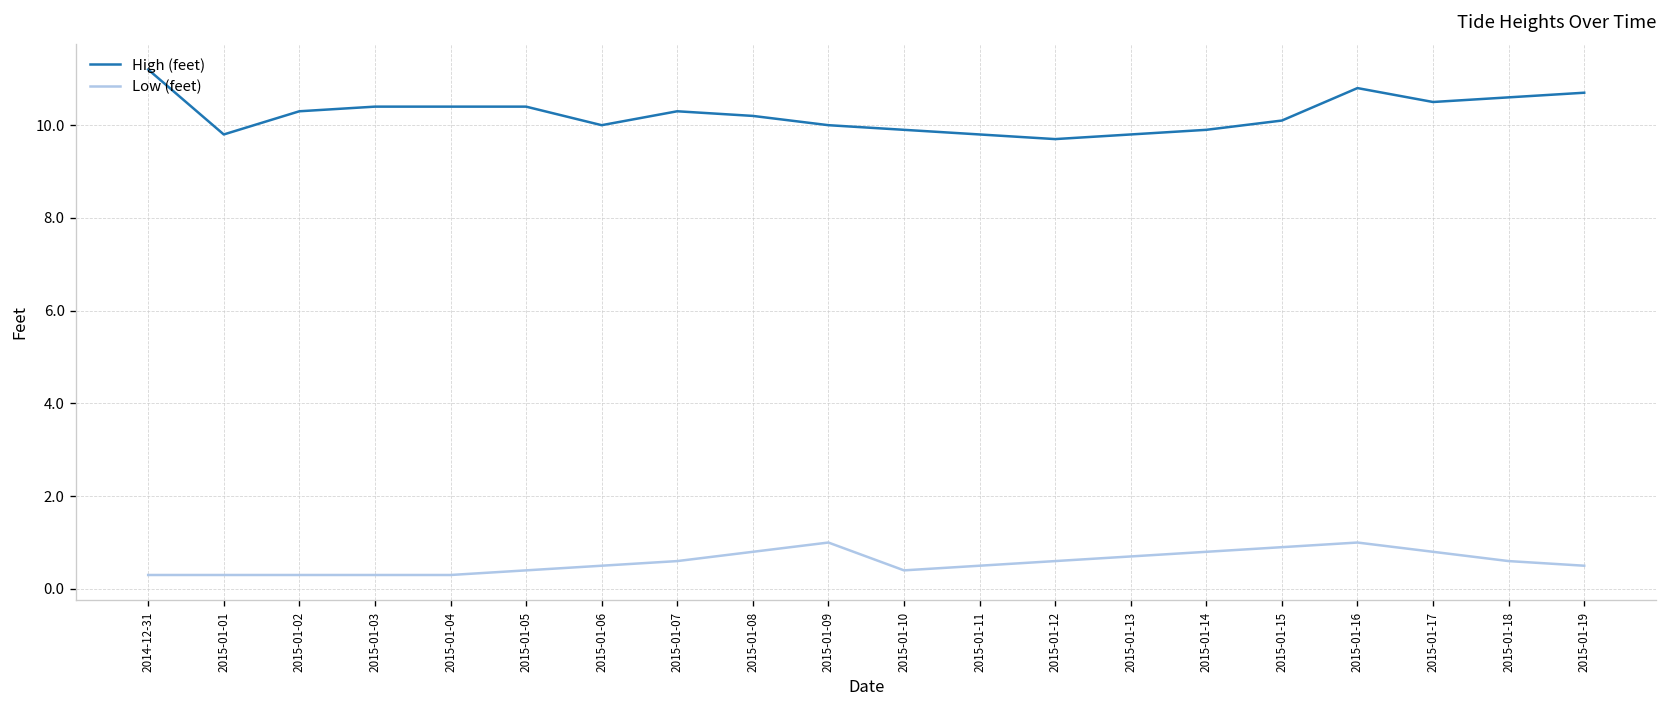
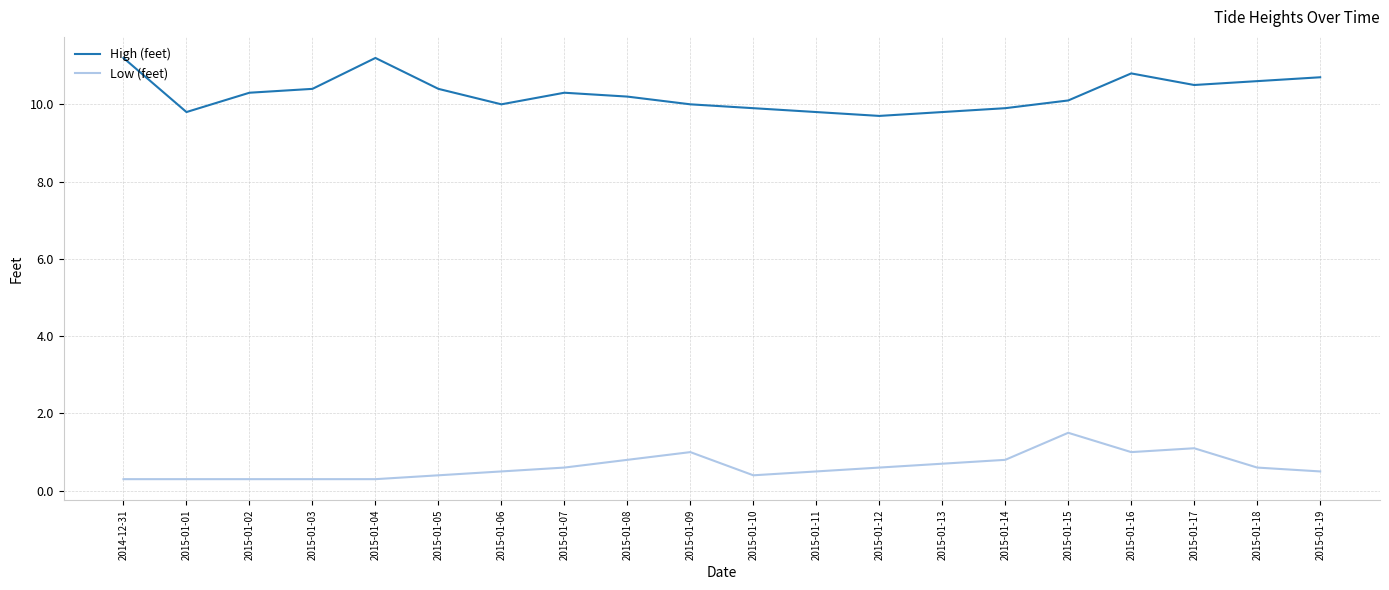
  {
    "High (feet)": {
      "2014-12-31": 11.2,
      "2015-01-01": 9.8,
      "2015-01-02": 10.3,
      "2015-01-03": 10.4,
-     "2015-01-04": 10.4,
+     "2015-01-04": 11.2,
      "2015-01-05": 10.4,
      "2015-01-06": 10.0,
      "2015-01-07": 10.3,
      "2015-01-08": 10.2,
      "2015-01-09": 10.0,
      "2015-01-10": 9.9,
      "2015-01-11": 9.8,
      "2015-01-12": 9.7,
      "2015-01-13": 9.8,
      "2015-01-14": 9.9,
      "2015-01-15": 10.1,
      "2015-01-16": 10.8,
      "2015-01-17": 10.5,
      "2015-01-18": 10.6,
      "2015-01-19": 10.7
    },
    "Low (feet)": {
      "2014-12-31": 0.3,
      "2015-01-01": 0.3,
      "2015-01-02": 0.3,
      "2015-01-03": 0.3,
      "2015-01-04": 0.3,
      "2015-01-05": 0.4,
      "2015-01-06": 0.5,
      "2015-01-07": 0.6,
      "2015-01-08": 0.8,
      "2015-01-09": 1.0,
      "2015-01-10": 0.4,
      "2015-01-11": 0.5,
      "2015-01-12": 0.6,
      "2015-01-13": 0.7,
      "2015-01-14": 0.8,
-     "2015-01-15": 0.9,
+     "2015-01-15": 1.5,
      "2015-01-16": 1.0,
-     "2015-01-17": 0.8,
+     "2015-01-17": 1.1,
      "2015-01-18": 0.6,
      "2015-01-19": 0.5
    }
  }
